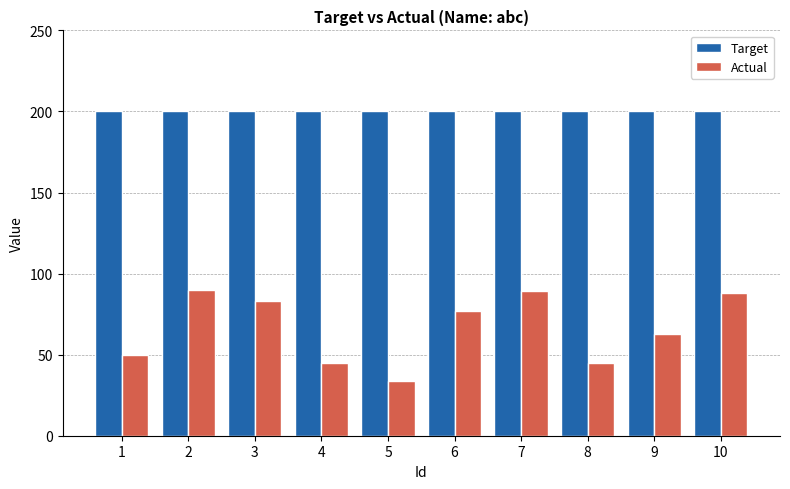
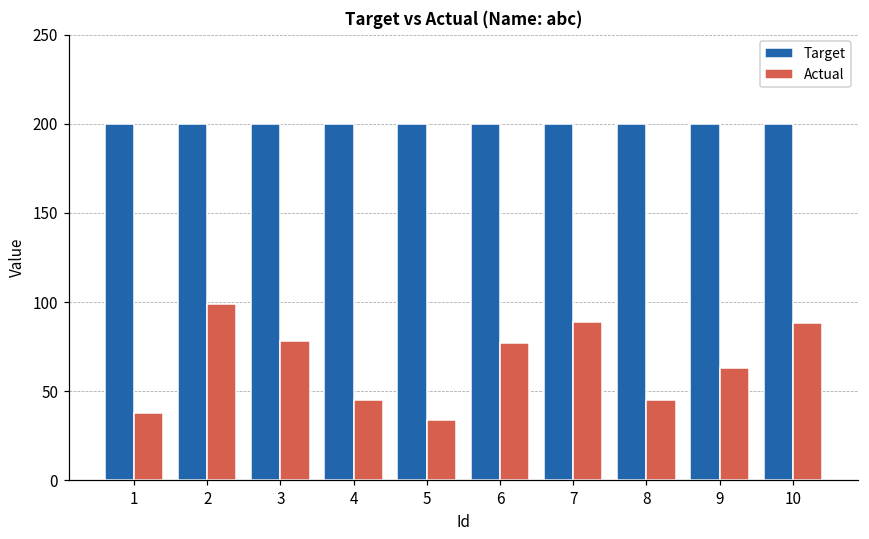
  {
    "Target": {
      "1": 200,
      "2": 200,
      "3": 200,
      "4": 200,
      "5": 200,
      "6": 200,
      "7": 200,
      "8": 200,
      "9": 200,
      "10": 200
    },
    "Actual": {
-     "1": 50,
-     "2": 90,
-     "3": 83,
+     "1": 38,
+     "2": 99,
+     "3": 78,
      "4": 45,
      "5": 34,
      "6": 77,
      "7": 89,
      "8": 45,
      "9": 63,
      "10": 88
    }
  }
